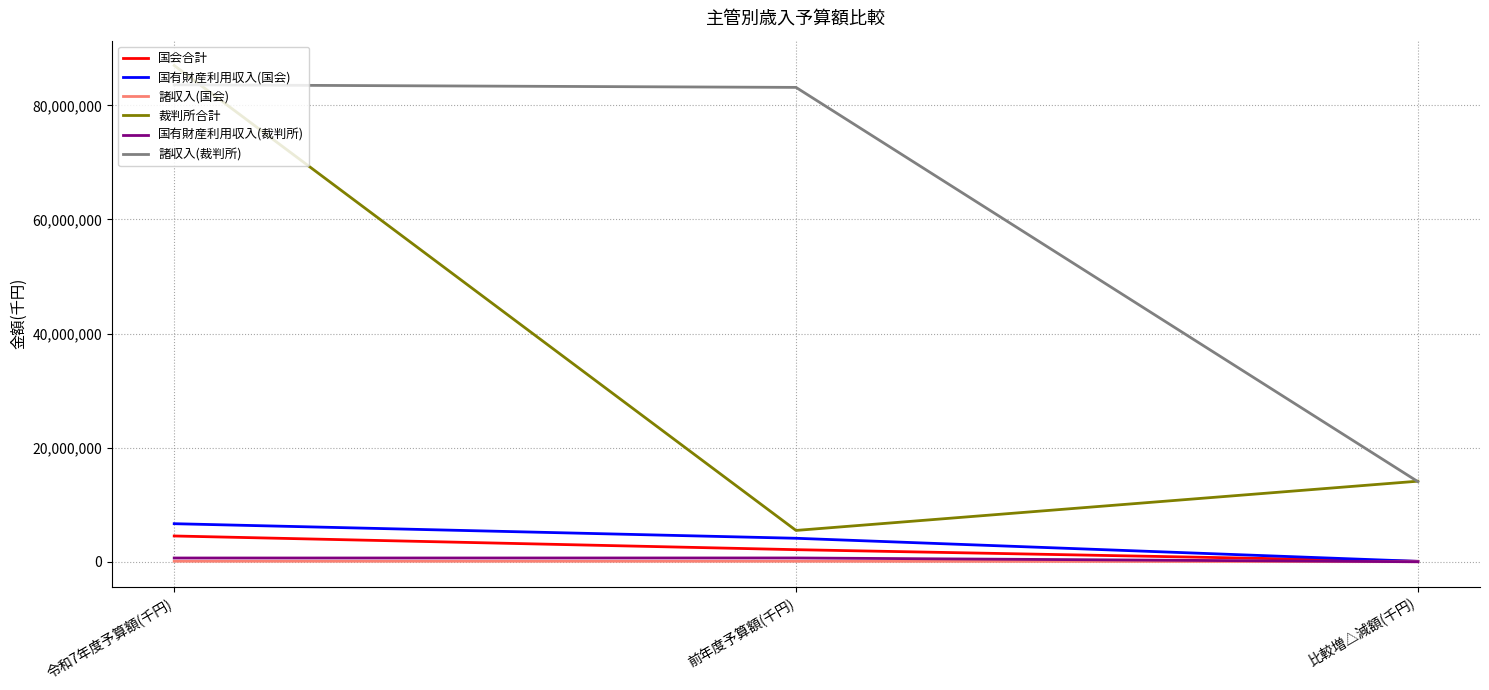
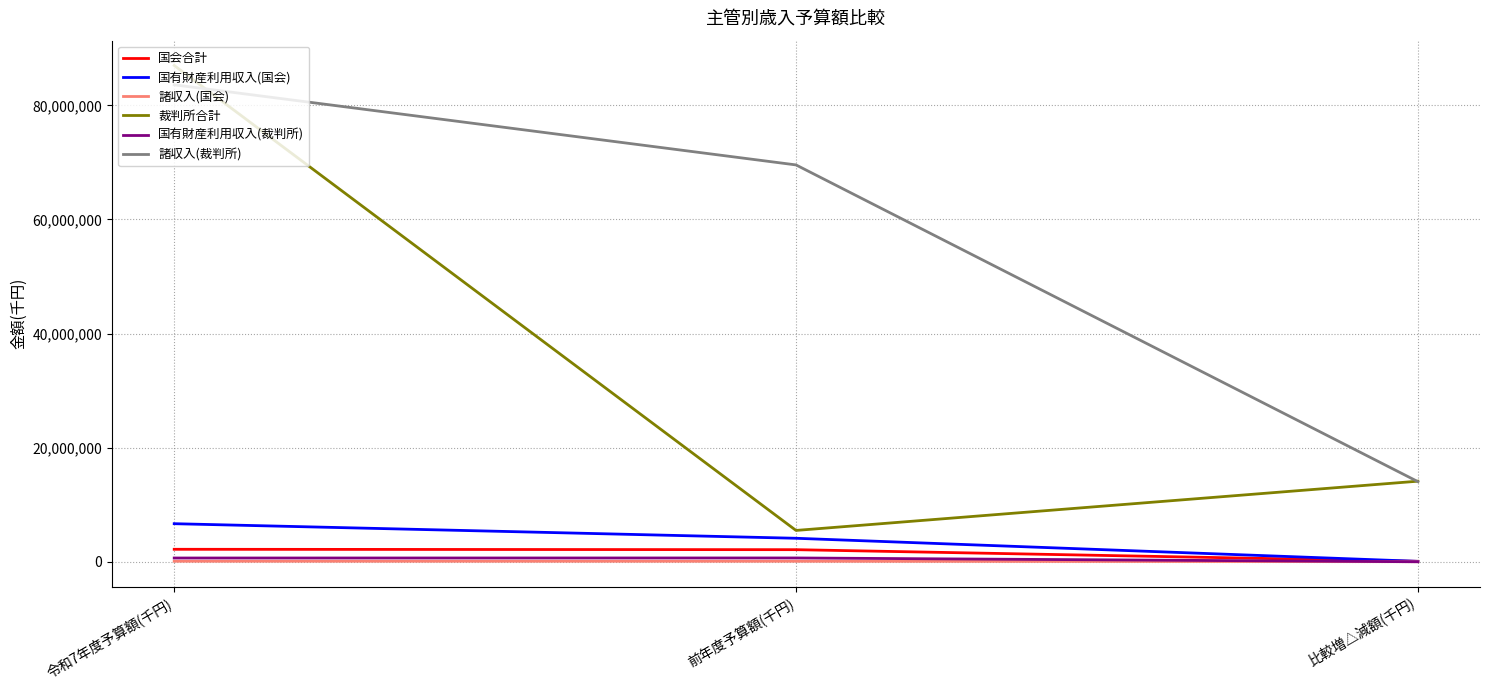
  {
    "国会合計": {
-     "令和7年度予算額(千円)": "5,000,000",
+     "令和7年度予算額(千円)": "2,000,000",
      "前年度予算額(千円)": "2,000,000"
    },
    "国有財産利用収入(国会)": {
      "令和7年度予算額(千円)": "7,000,000",
      "前年度予算額(千円)": "4,000,000"
    },
    "諸収入(国会)": {
      "令和7年度予算額(千円)": "0",
      "前年度予算額(千円)": "0"
    },
    "裁判所合計": {
      "前年度予算額(千円)": "5,000,000"
    },
    "国有財産利用収入(裁判所)": {
      "令和7年度予算額(千円)": "1,000,000",
      "前年度予算額(千円)": "1,000,000"
    },
    "諸収入(裁判所)": {
-     "前年度予算額(千円)": "83,000,000"
+     "前年度予算額(千円)": "70,000,000"
    }
  }
